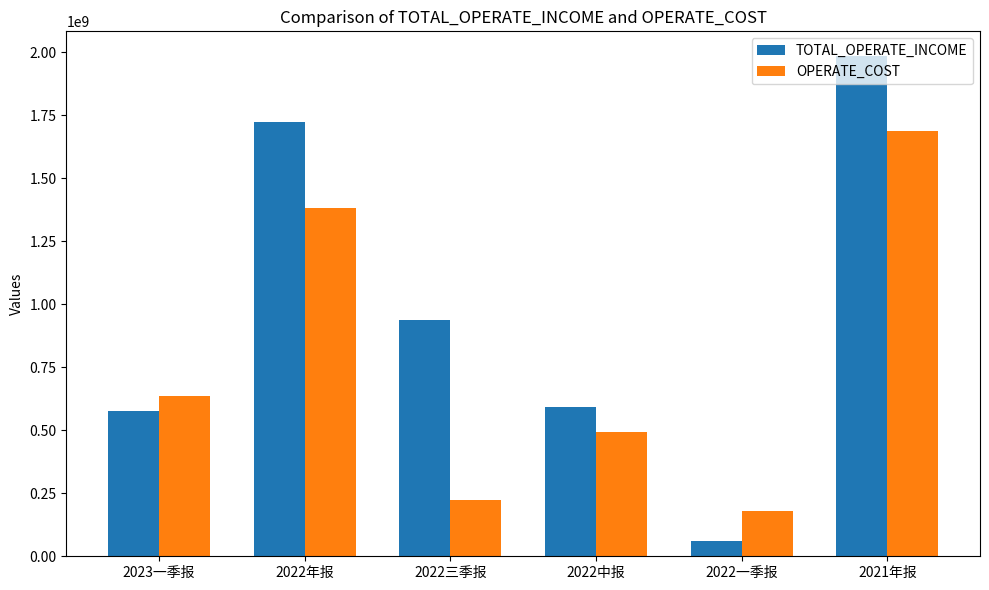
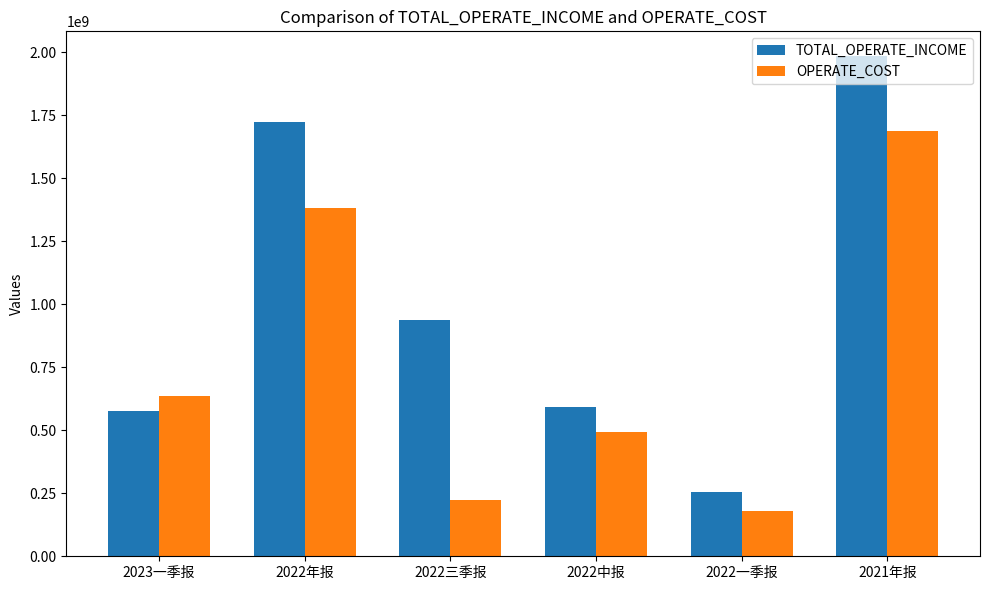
  {
    "TOTAL_OPERATE_INCOME": {
      "2023一季报": 580000000,
      "2022年报": 1720000000,
      "2022三季报": 940000000,
      "2022中报": 590000000,
-     "2022一季报": 60000000
+     "2022一季报": 260000000
    },
    "OPERATE_COST": {
      "2023一季报": 630000000,
      "2022年报": 1380000000,
      "2022三季报": 220000000,
      "2022中报": 490000000,
      "2022一季报": 180000000,
      "2021年报": 1690000000
    }
  }
